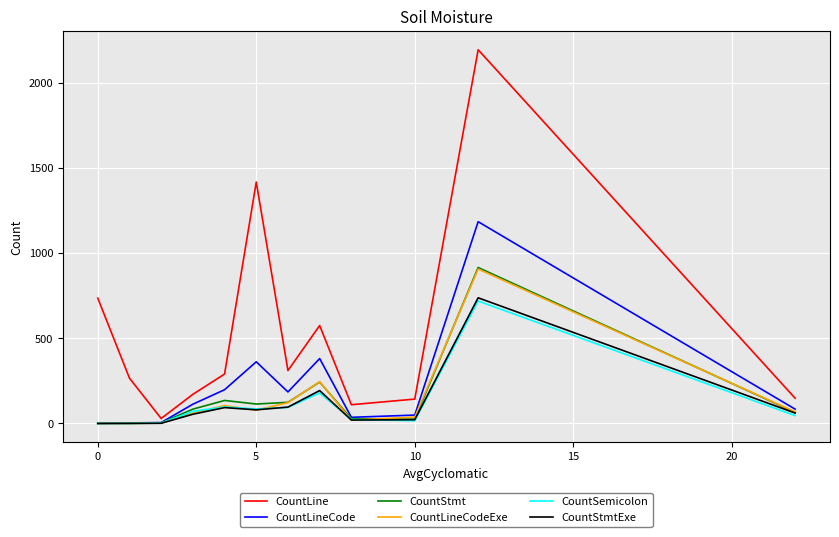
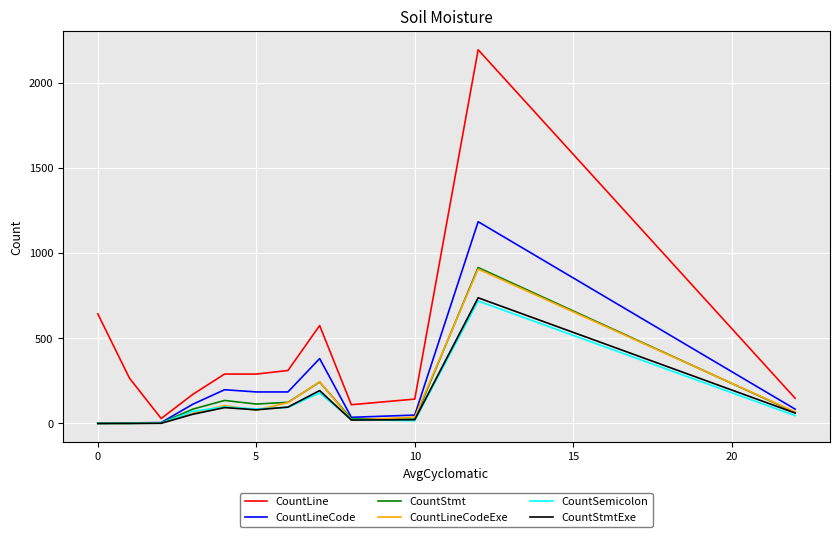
  {
    "CountLine": {
-     "0": 740,
-     "5": 1420,
+     "0": 640,
+     "5": 290,
      "10": 140
    },
    "CountLineCode": {
-     "5": 360
+     "5": 190
    },
    "CountStmt": {
      "5": 110
    }
  }
